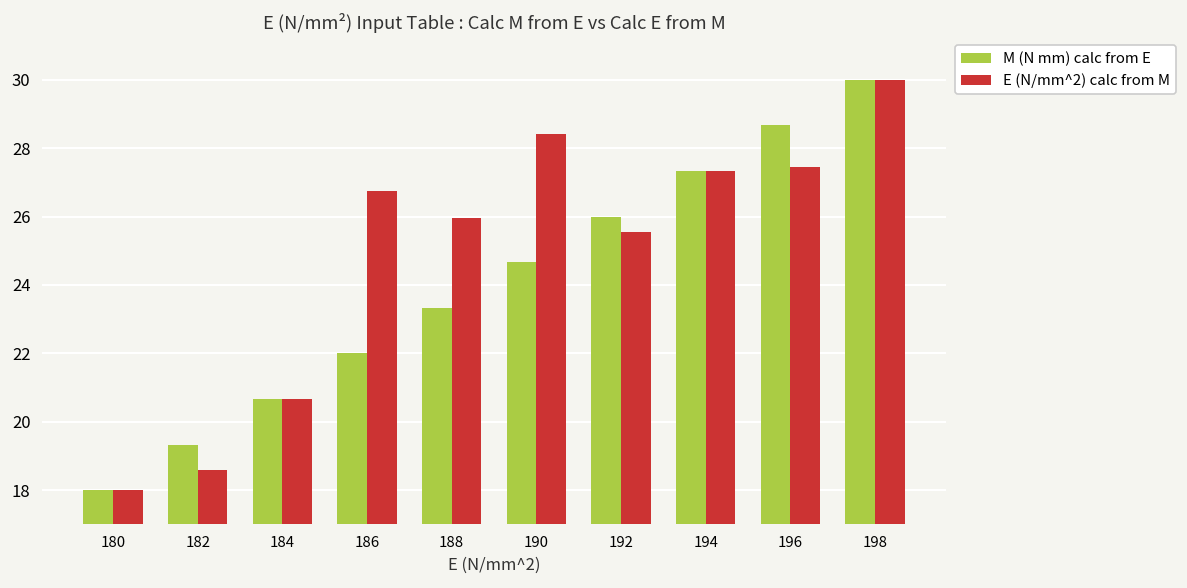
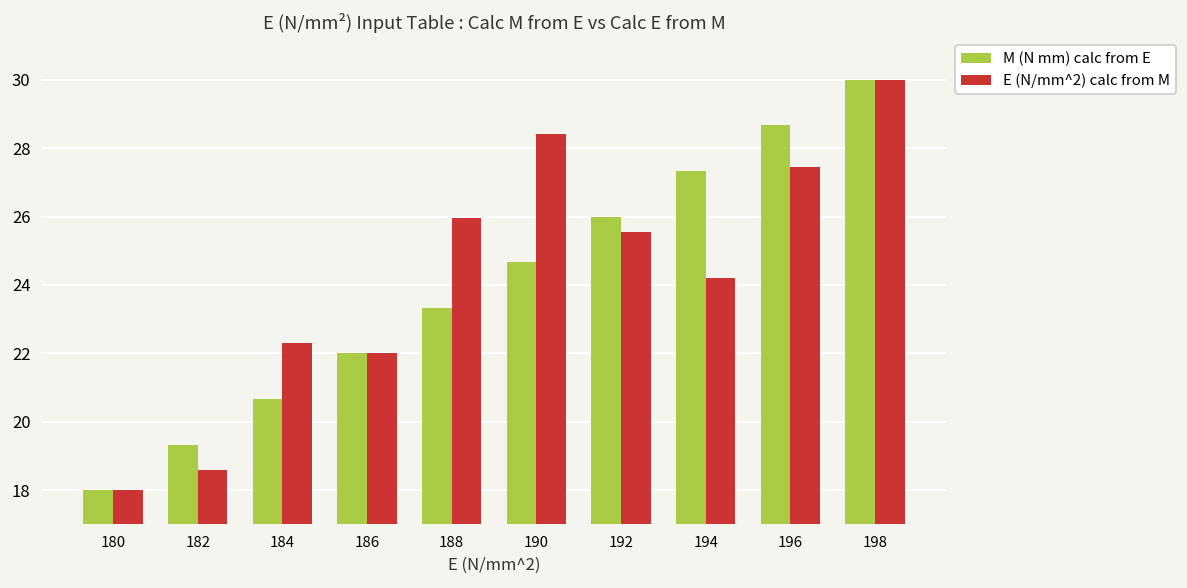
  {
    "M (N mm) calc from E": {
      "180": 18.0,
      "182": 19.3,
      "184": 20.7,
      "186": 22.0,
      "188": 23.3,
      "190": 24.7,
      "192": 26.0,
      "194": 27.3,
      "196": 28.7,
      "198": 30.0
    },
    "E (N/mm^2) calc from M": {
      "180": 18.0,
      "182": 18.6,
-     "184": 20.7,
-     "186": 26.7,
+     "184": 22.3,
+     "186": 22.0,
      "188": 26.0,
      "190": 28.4,
      "192": 25.6,
-     "194": 27.3,
+     "194": 24.2,
      "196": 27.4,
      "198": 30.0
    }
  }
